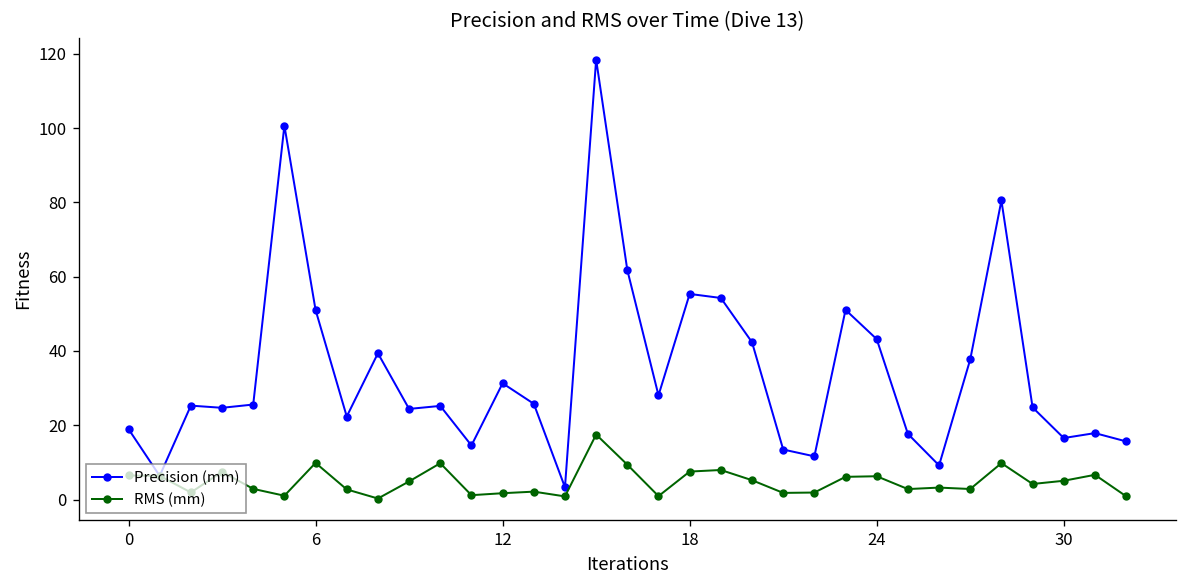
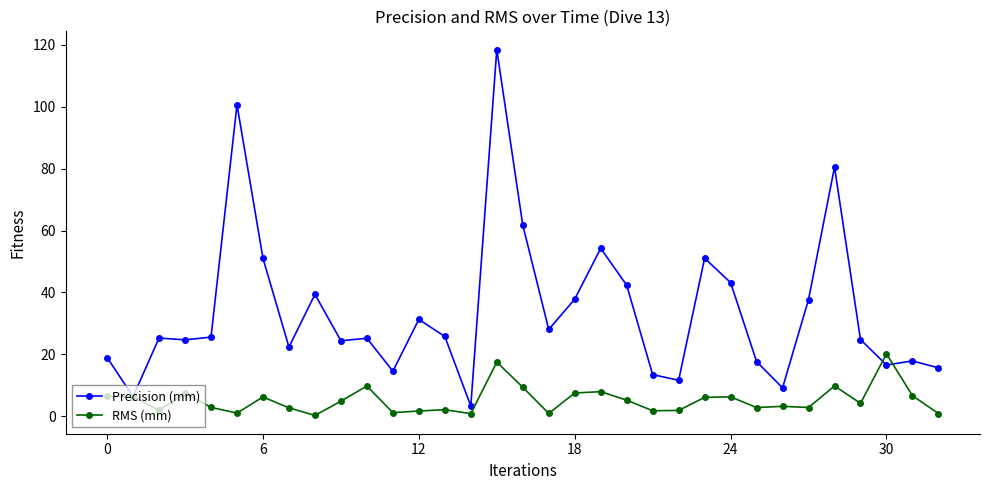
  {
    "Precision (mm)": {
      "0": 19,
      "6": 51,
      "12": 31,
-     "18": 55,
+     "18": 38,
      "24": 43,
      "30": 17
    },
    "RMS (mm)": {
-     "6": 10,
+     "6": 6,
      "12": 2,
      "18": 8,
      "24": 6,
-     "30": 5
+     "30": 20
    }
  }
